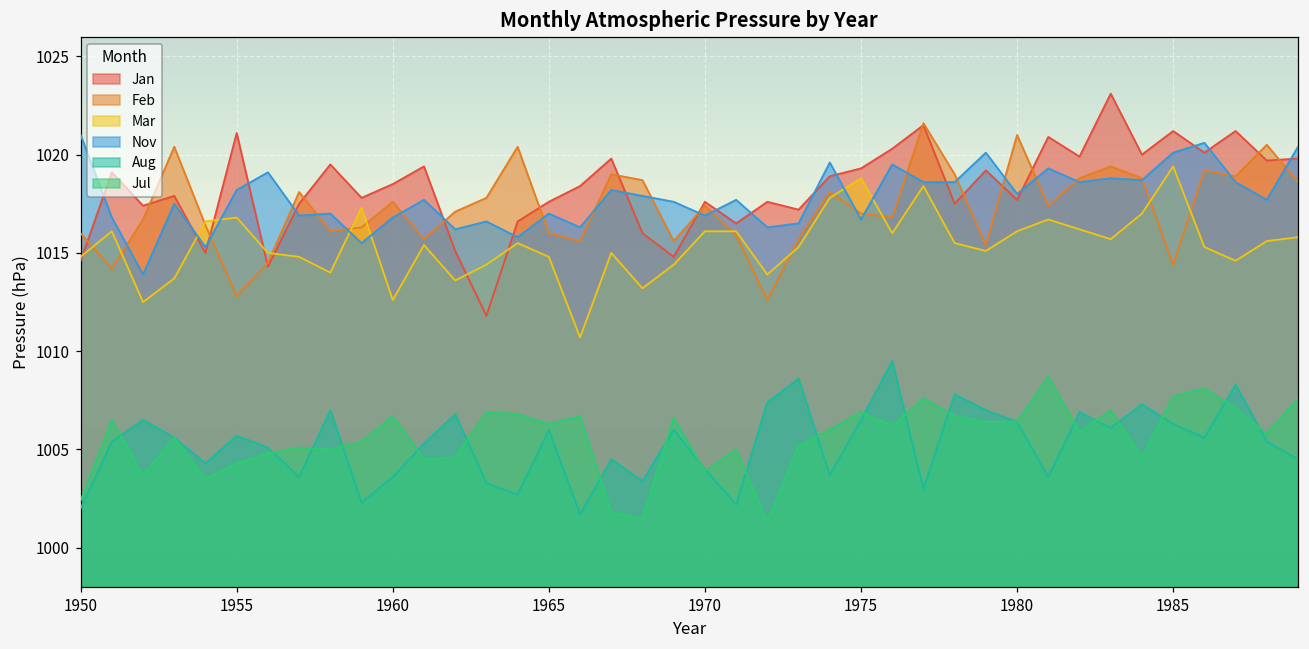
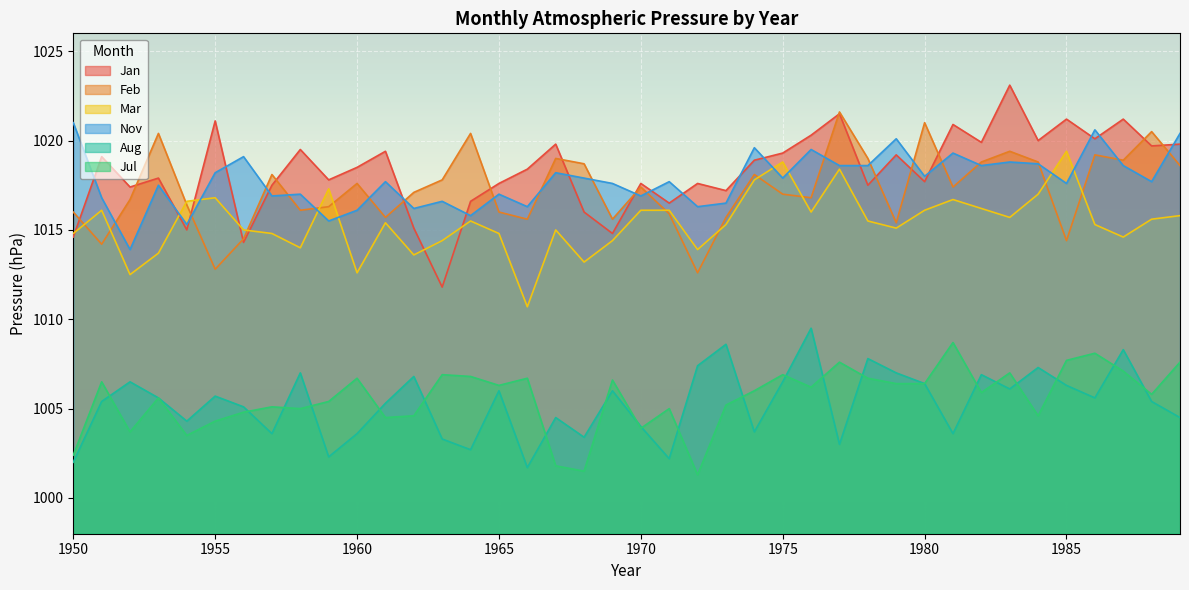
  {
    "Mar": {
      "1950": 1014.8,
      "1955": 1016.8,
      "1960": 1012.6,
      "1965": 1014.8,
      "1970": 1016.1,
      "1975": 1018.8,
      "1980": 1016.1,
      "1985": 1019.4
    },
    "Nov": {
      "1950": 1021.0,
      "1955": 1018.2,
-     "1960": 1016.8,
+     "1960": 1016.1,
      "1965": 1017.0,
      "1970": 1016.9,
-     "1975": 1016.7,
+     "1975": 1017.9,
      "1980": 1018.0,
-     "1985": 1020.1
+     "1985": 1017.6
    }
  }
